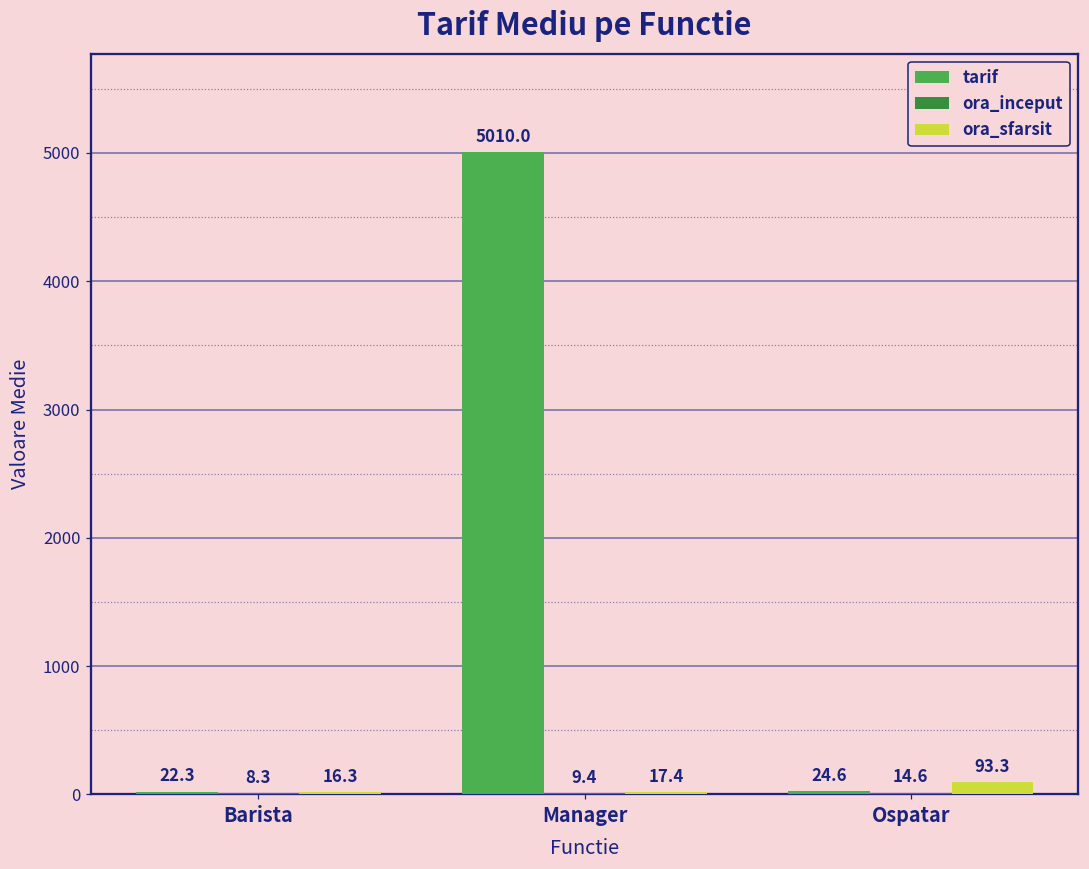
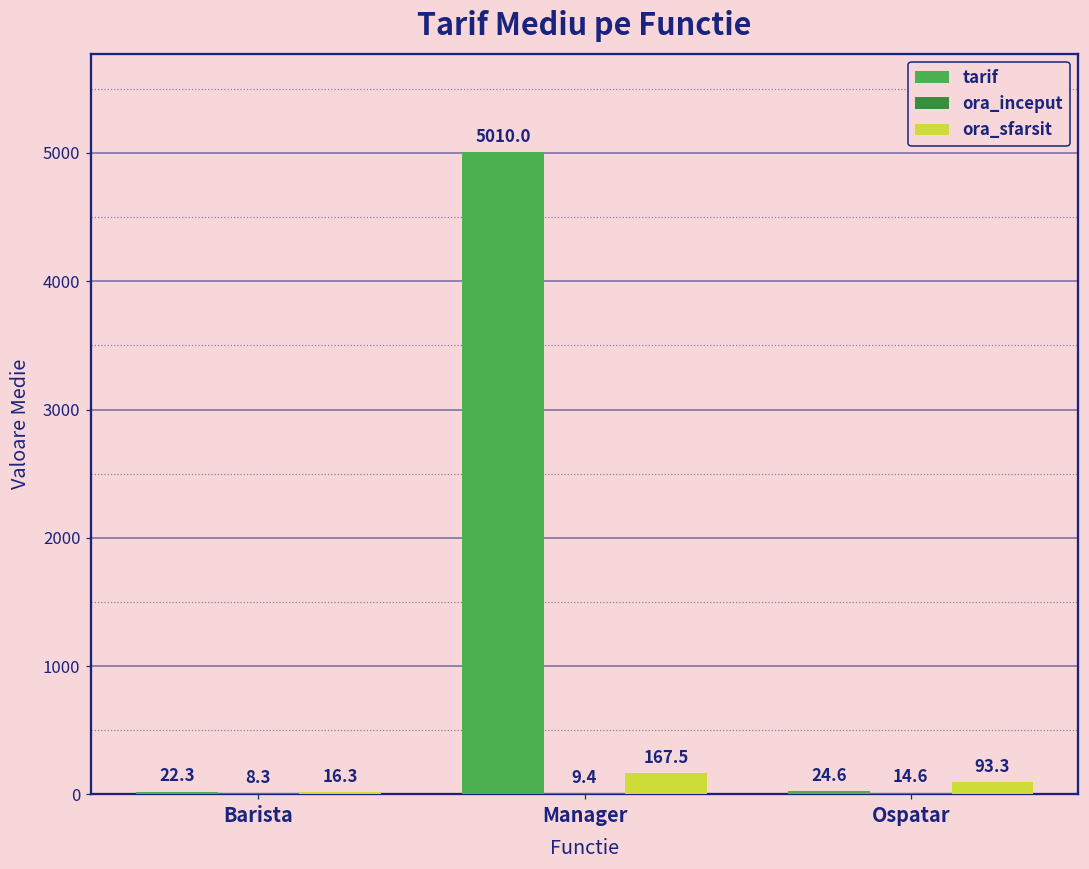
  {
    "ora_sfarsit": {
      "Barista": 16.3,
-     "Manager": 17.4,
+     "Manager": 167.5,
      "Ospatar": 93.3
    }
  }
